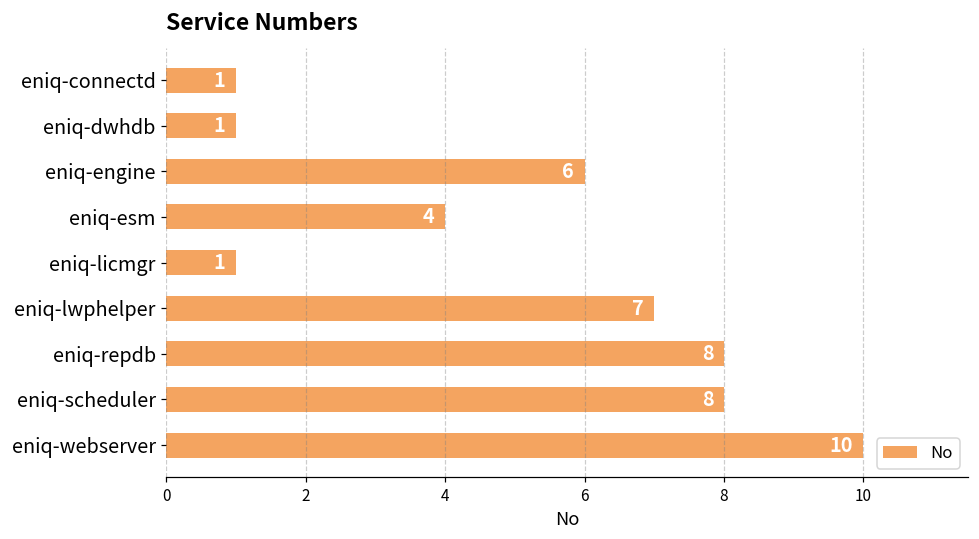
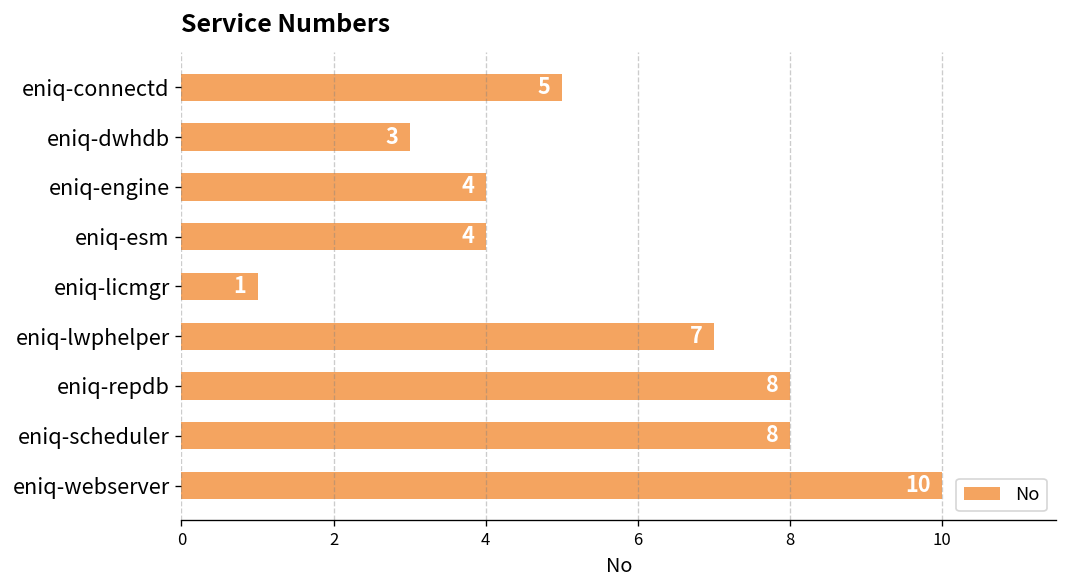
  {
-   "eniq-connectd": 1,
-   "eniq-dwhdb": 1,
-   "eniq-engine": 6,
+   "eniq-connectd": 5,
+   "eniq-dwhdb": 3,
+   "eniq-engine": 4,
    "eniq-esm": 4,
    "eniq-licmgr": 1,
    "eniq-lwphelper": 7,
    "eniq-repdb": 8,
    "eniq-scheduler": 8,
    "eniq-webserver": 10
  }
